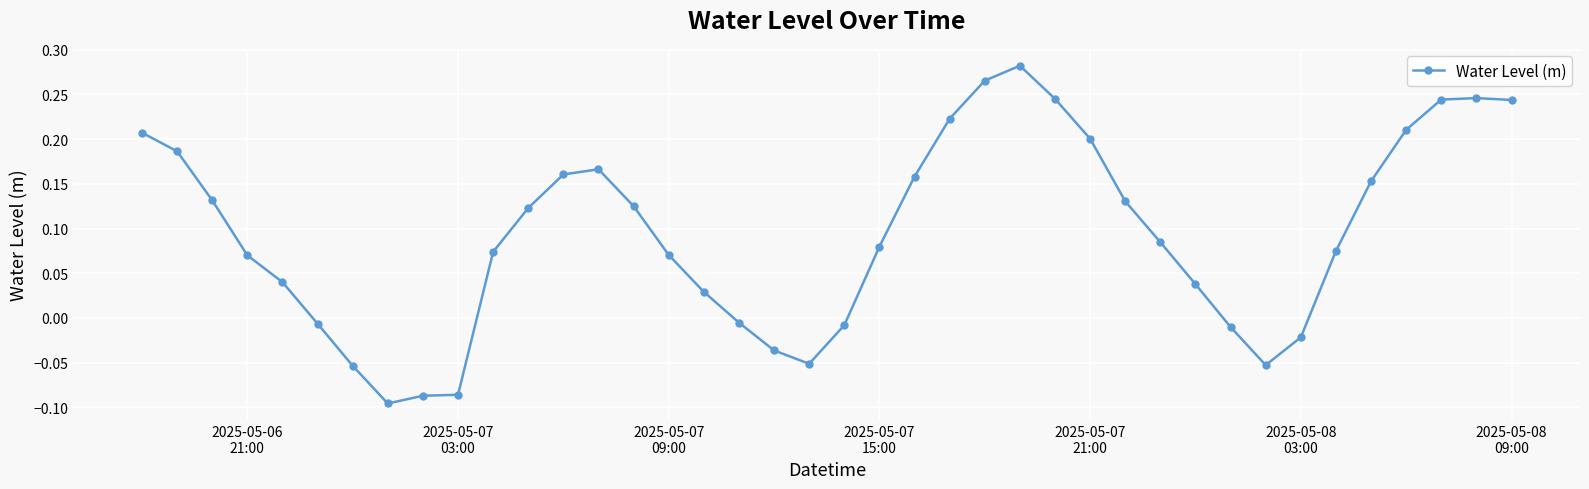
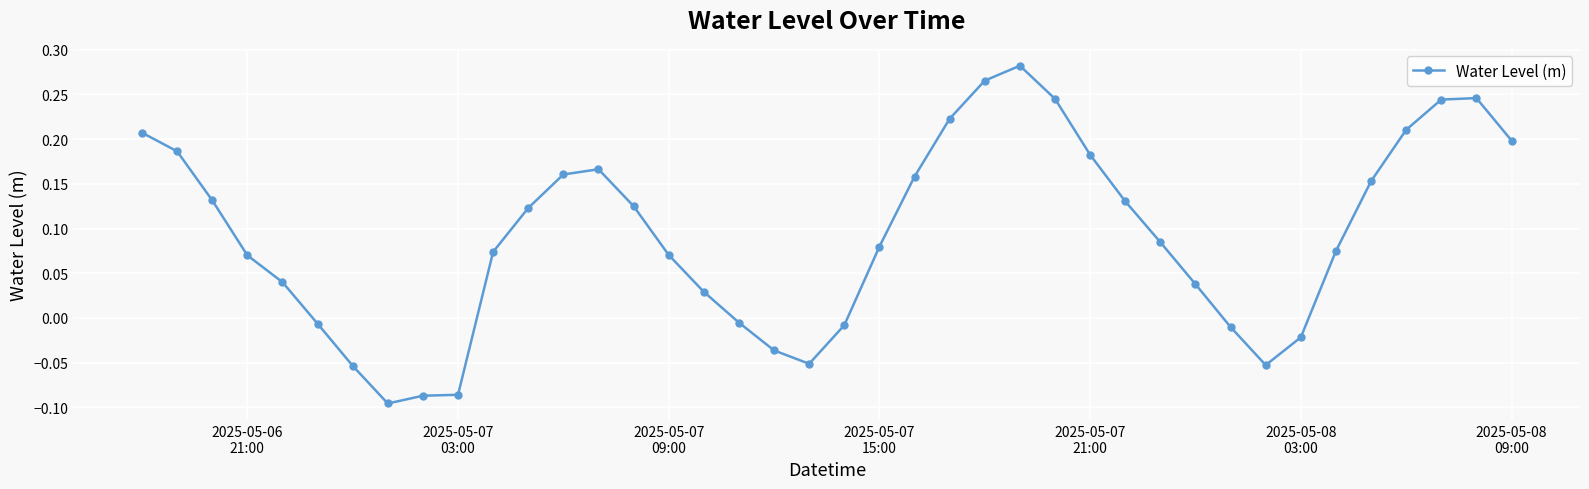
  {
    "2025-05-06 21:00": 0.07,
    "2025-05-07 03:00": -0.09,
    "2025-05-07 09:00": 0.07,
    "2025-05-07 15:00": 0.08,
-   "2025-05-07 21:00": 0.20,
+   "2025-05-07 21:00": 0.18,
    "2025-05-08 03:00": -0.02,
-   "2025-05-08 09:00": 0.24
+   "2025-05-08 09:00": 0.20
  }
